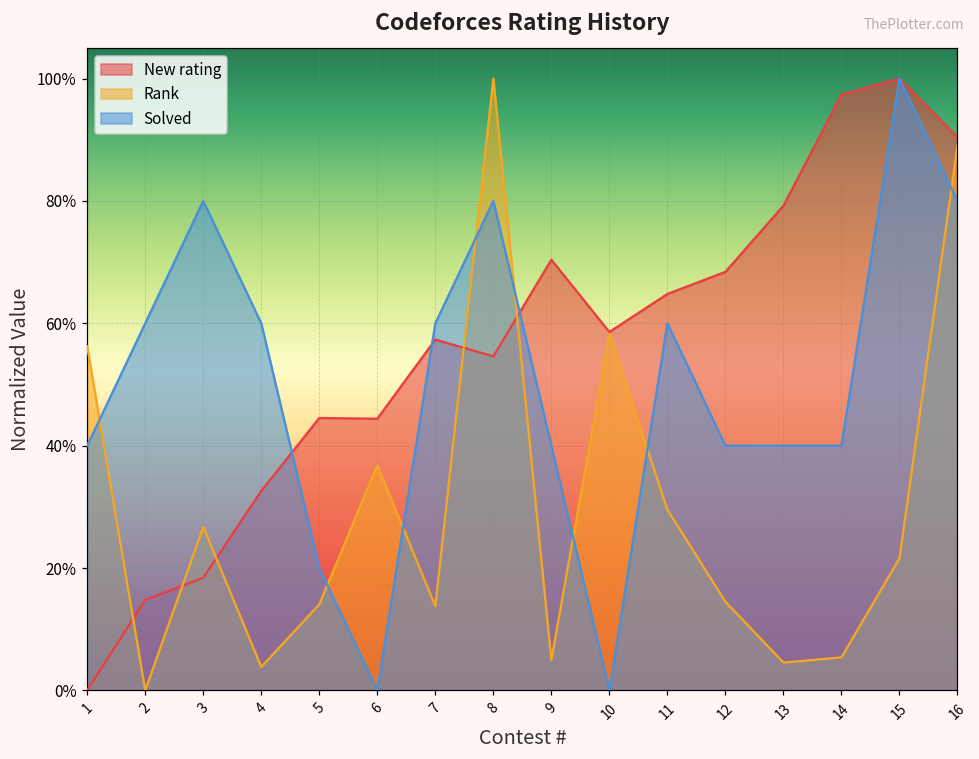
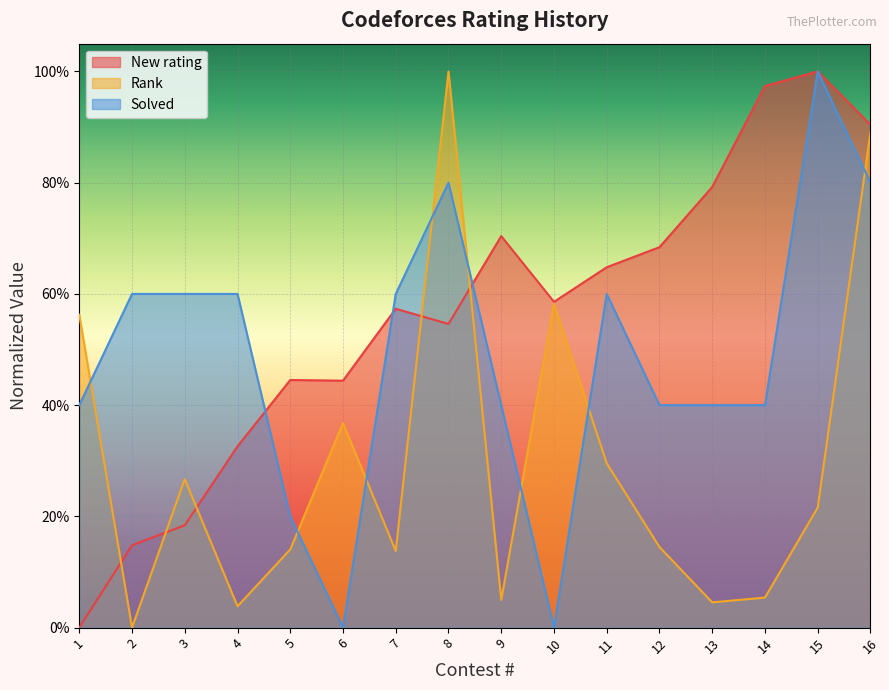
  {
    "New rating": {
      "1": "0%",
      "2": "15%",
      "3": "18%",
      "4": "33%",
      "5": "45%",
      "6": "44%",
      "7": "57%",
      "8": "55%",
      "9": "70%",
      "11": "65%",
      "12": "68%",
      "13": "79%",
      "14": "97%",
      "16": "90%"
    },
    "Rank": {
      "1": "56%",
      "2": "0%",
      "3": "27%",
      "4": "4%",
      "5": "14%",
      "6": "37%",
      "7": "14%",
      "8": "100%",
      "9": "5%",
      "11": "30%",
      "12": "14%",
      "13": "5%",
      "14": "5%",
      "15": "22%",
      "16": "89%"
    },
    "Solved": {
      "1": "40%",
      "2": "60%",
-     "3": "80%",
+     "3": "60%",
      "4": "60%",
      "5": "20%",
      "6": "0%",
      "7": "60%",
      "8": "80%",
      "9": "40%",
      "10": "0%",
      "11": "60%",
      "12": "40%",
      "13": "40%",
      "14": "40%",
      "16": "80%"
    }
  }
